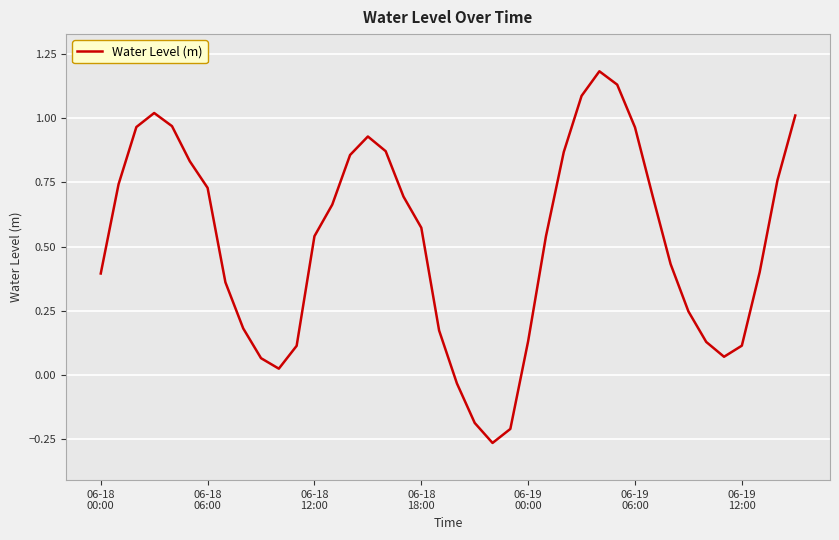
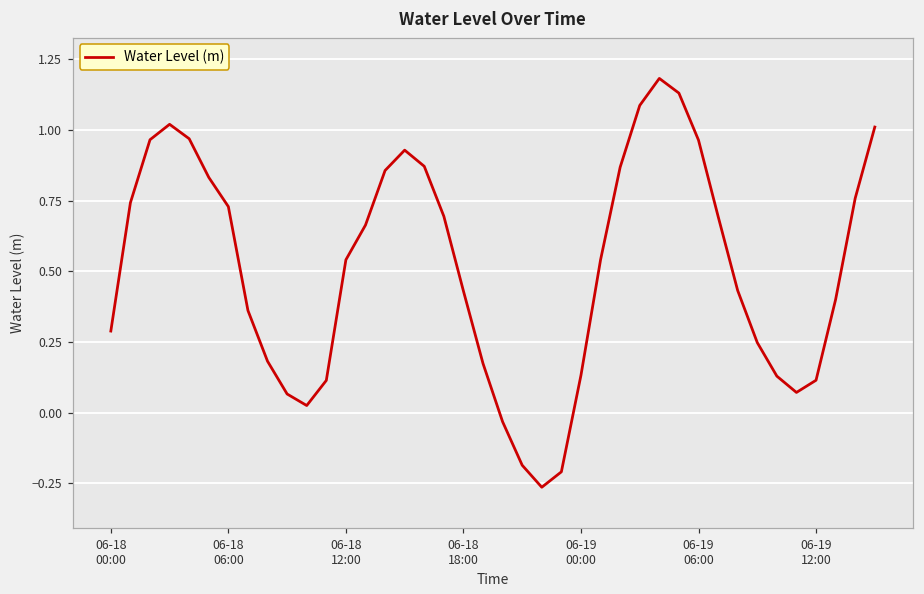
  {
-   "06-18 00:00": 0.40,
+   "06-18 00:00": 0.29,
    "06-18 06:00": 0.73,
    "06-18 12:00": 0.54,
-   "06-18 18:00": 0.57,
+   "06-18 18:00": 0.43,
    "06-19 00:00": 0.13,
    "06-19 06:00": 0.96,
    "06-19 12:00": 0.11
  }
